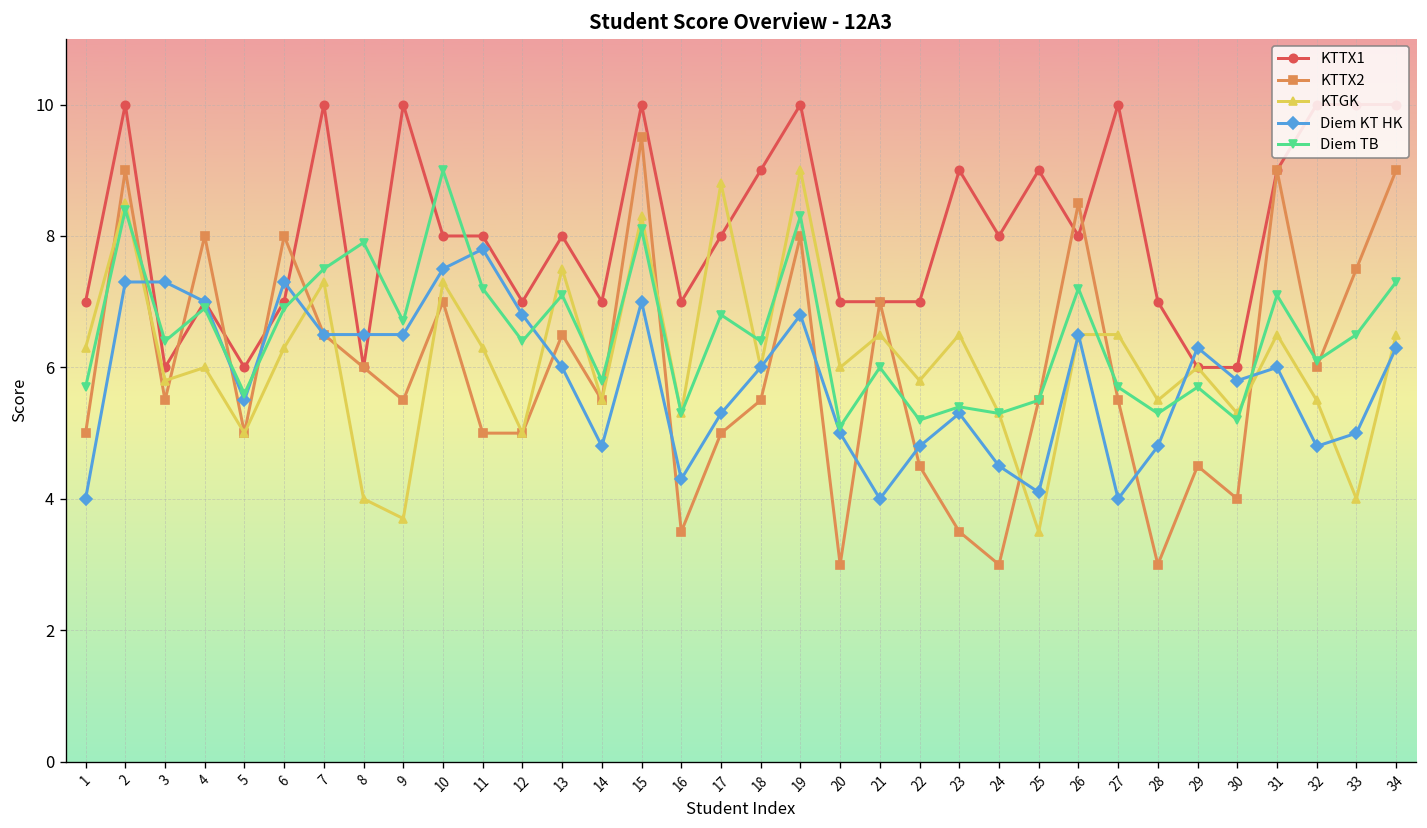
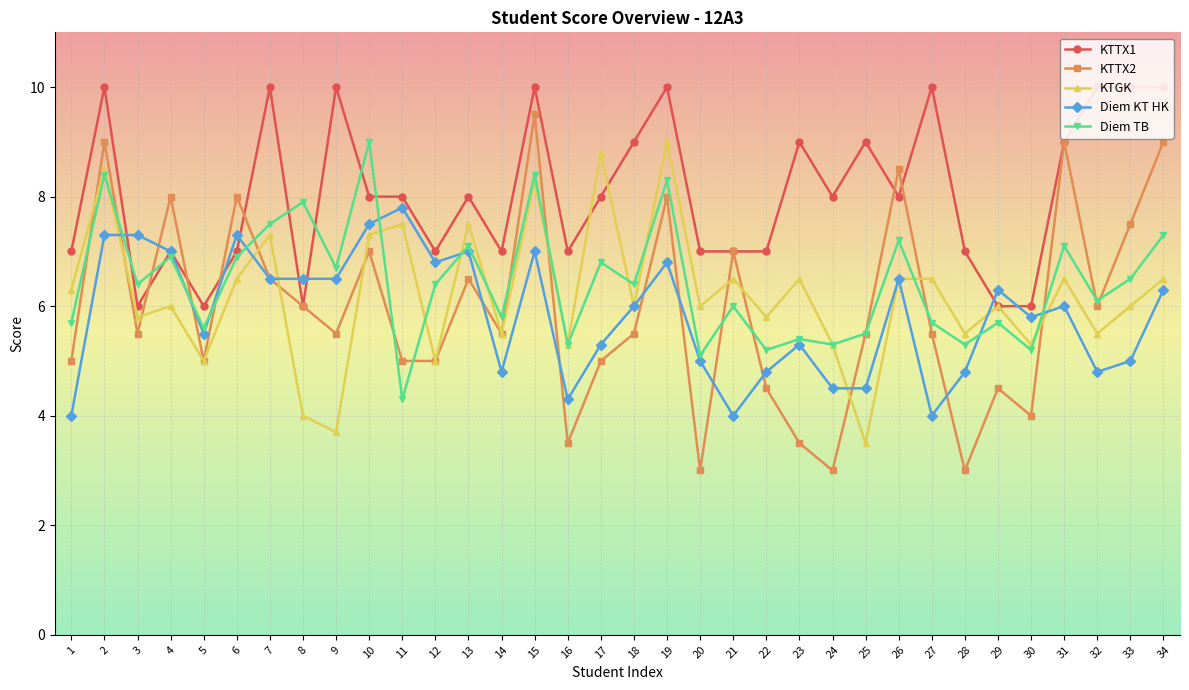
  {
    "KTGK": {
      "1": 6.3,
      "2": 8.5,
      "3": 5.8,
      "4": 6.0,
-     "6": 6.3,
+     "6": 6.5,
      "7": 7.3,
      "8": 4.0,
      "9": 3.7,
      "10": 7.3,
-     "11": 6.3,
+     "11": 7.5,
      "13": 7.5,
      "15": 8.3,
      "17": 8.8,
      "19": 9.0,
      "20": 6.0,
      "21": 6.5,
      "22": 5.8,
      "23": 6.5,
      "25": 3.5,
      "27": 6.5,
      "28": 5.5,
      "30": 5.3,
      "31": 6.5,
      "32": 5.5,
-     "33": 4,
+     "33": 6,
      "34": 6.5
    },
    "Diem KT HK": {
      "1": 4.0,
      "2": 7.3,
      "3": 7.3,
      "5": 5.5,
      "6": 7.3,
      "8": 6.5,
      "9": 6.5,
      "10": 7.5,
      "11": 7.8,
      "12": 6.8,
-     "13": 6,
+     "13": 7,
      "14": 4.8,
      "15": 7.0,
      "16": 4.3,
      "17": 5.3,
      "19": 6.8,
      "20": 5.0,
      "21": 4.0,
      "22": 4.8,
      "23": 5.3,
      "24": 4.5,
-     "25": 4.1,
+     "25": 4.5,
      "27": 4.0,
      "28": 4.8,
      "29": 6.3,
      "30": 5.8,
      "31": 6.0,
      "32": 4.8,
      "33": 5.0,
      "34": 6.3
    },
    "Diem TB": {
      "1": 5.7,
      "2": 8.4,
      "3": 6.4,
      "4": 6.9,
      "5": 5.6,
      "6": 6.9,
      "7": 7.5,
      "8": 7.9,
      "9": 6.7,
      "10": 9.0,
-     "11": 7.2,
+     "11": 4.3,
      "12": 6.4,
      "13": 7.1,
      "14": 5.8,
-     "15": 8.1,
+     "15": 8.4,
      "17": 6.8,
      "18": 6.4,
      "19": 8.3,
      "20": 5.1,
      "21": 6.0,
      "22": 5.2,
      "23": 5.4,
      "26": 7.2,
      "27": 5.7,
      "28": 5.3,
      "29": 5.7,
      "30": 5.2,
      "31": 7.1,
      "32": 6.1,
      "33": 6.5,
      "34": 7.3
    }
  }
